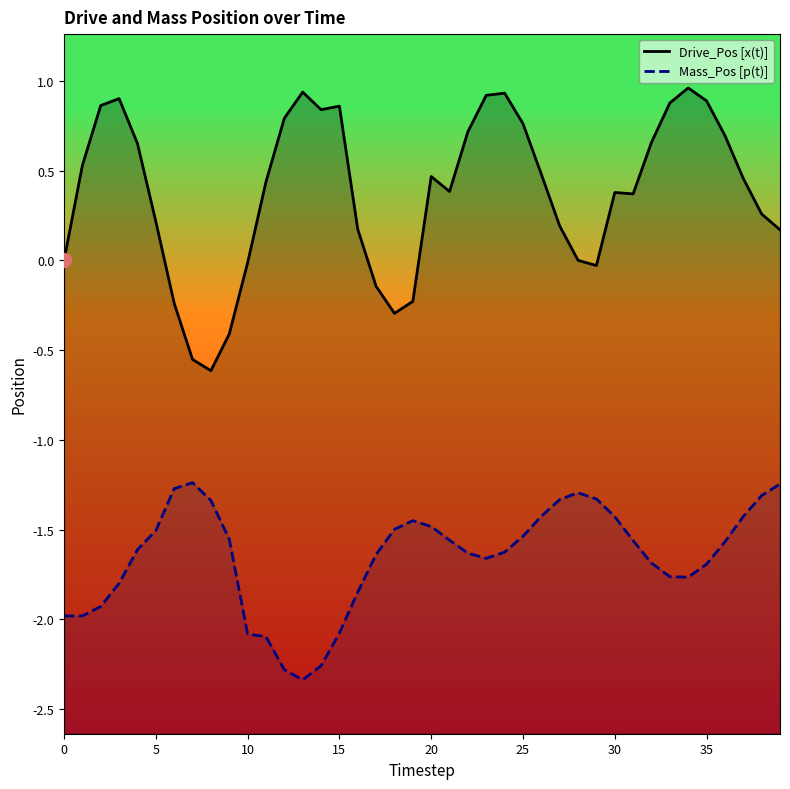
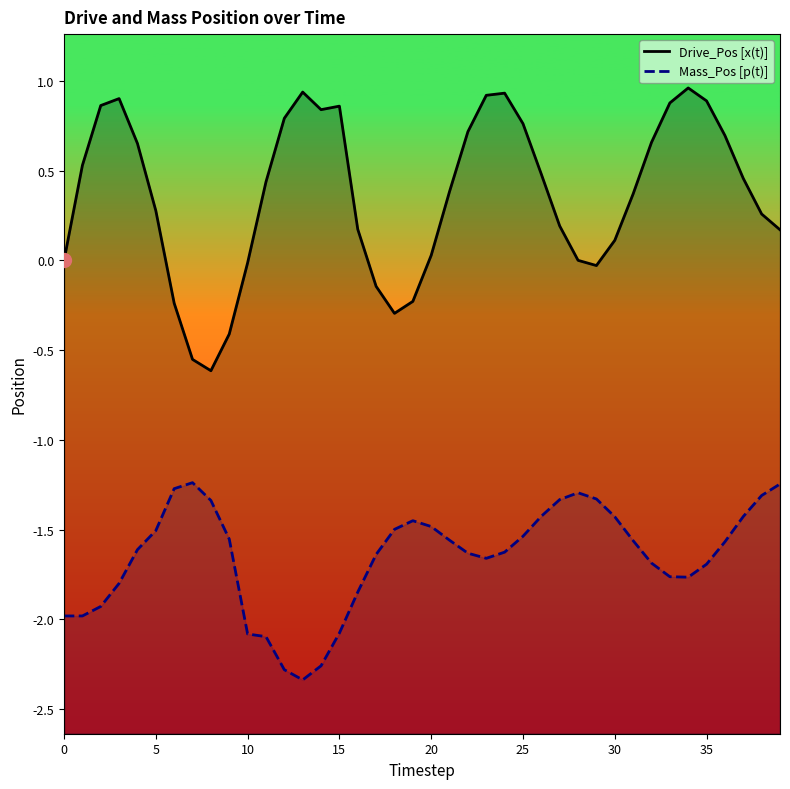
  {
    "Drive_Pos [x(t)]": {
-     "5": 0.22,
+     "5": 0.28,
      "10": -0.01,
      "15": 0.86,
-     "20": 0.47,
+     "20": 0.03,
      "25": 0.76,
-     "30": 0.38,
+     "30": 0.11,
      "35": 0.89
    },
    "Mass_Pos [p(t)]": {
      "0": -1.98,
      "5": -1.51,
      "10": -2.08,
      "15": -2.08,
      "20": -1.48,
      "25": -1.54,
      "30": -1.43,
      "35": -1.69
    }
  }
